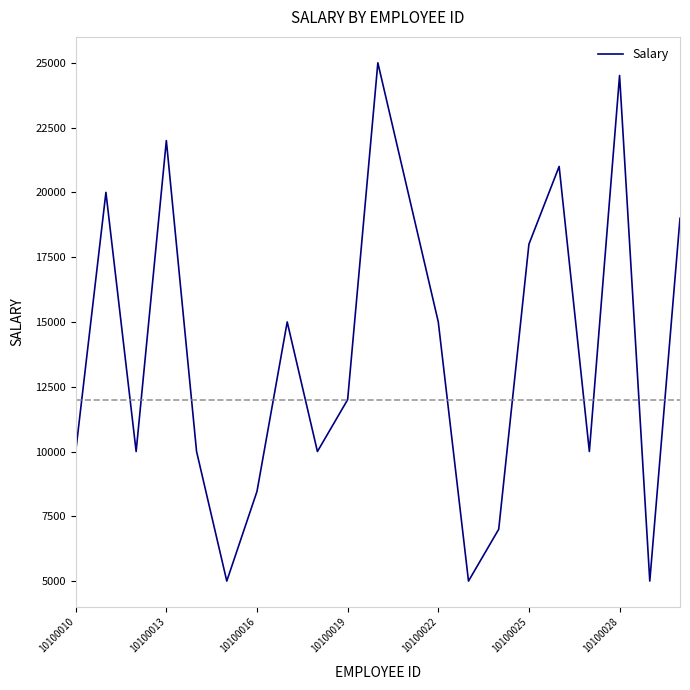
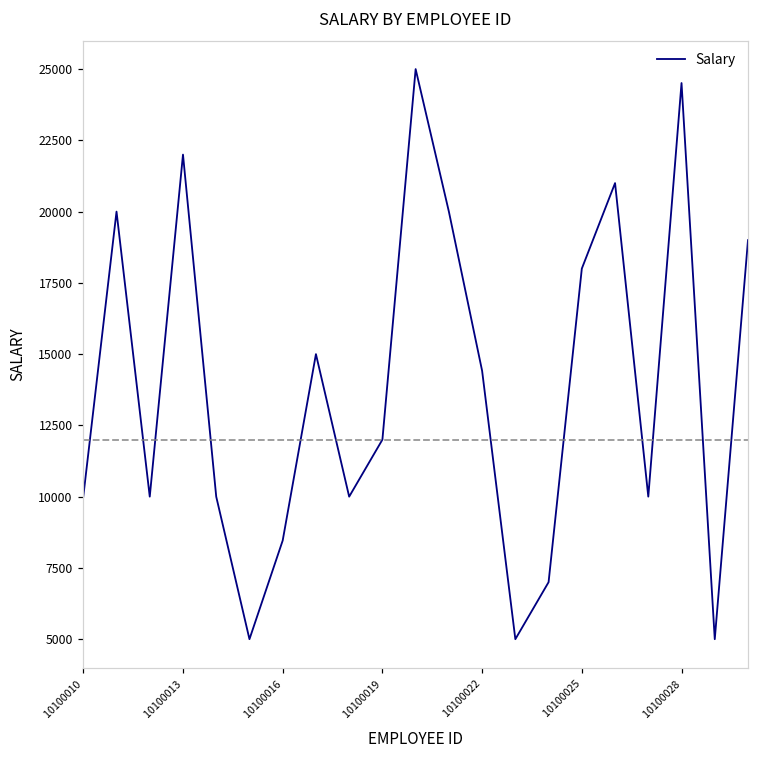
  {
    "10100010": 10000,
    "10100013": 22000,
    "10100016": 8500,
    "10100019": 12000,
-   "10100022": 15000,
+   "10100022": 14400,
    "10100025": 18000,
    "10100028": 24500
  }
